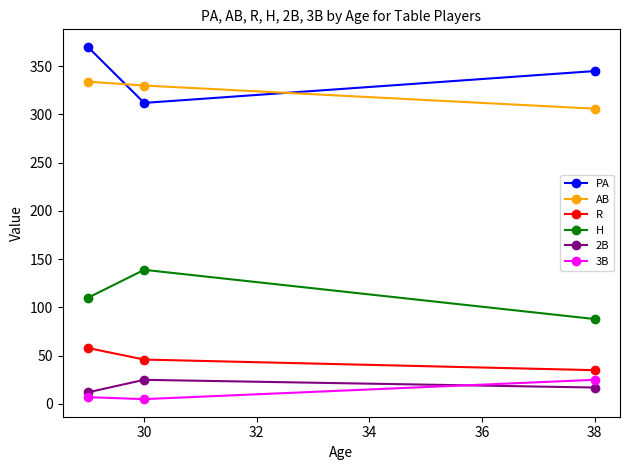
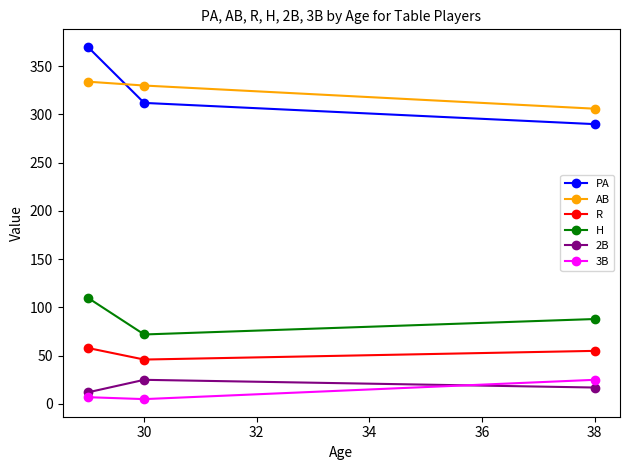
  {
    "PA": {
      "30": 310,
-     "38": 350
+     "38": 290
    },
    "AB": {
      "30": 330,
      "38": 310
    },
    "R": {
      "30": 50,
-     "38": 40
+     "38": 60
    },
    "H": {
-     "30": 140,
+     "30": 70,
      "38": 90
    },
    "2B": {
      "30": 30,
      "38": 20
    },
    "3B": {
      "30": 10,
      "38": 30
    }
  }
